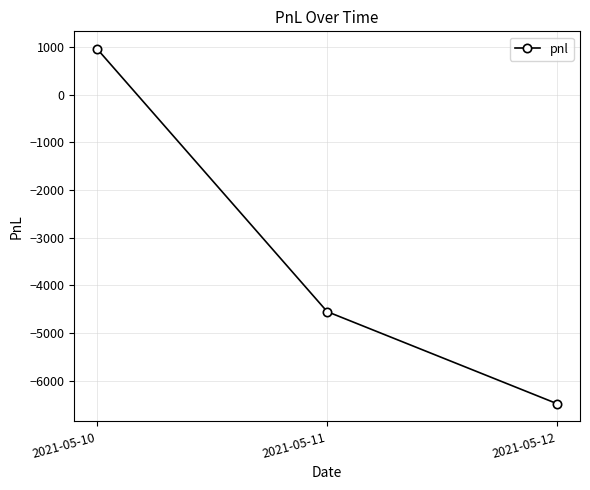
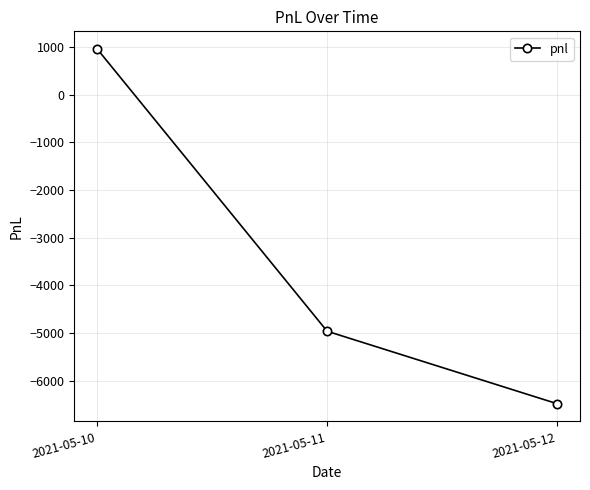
  {
    "2021-05-10": 1000,
-   "2021-05-11": -4500,
+   "2021-05-11": -5000,
    "2021-05-12": -6500
  }
